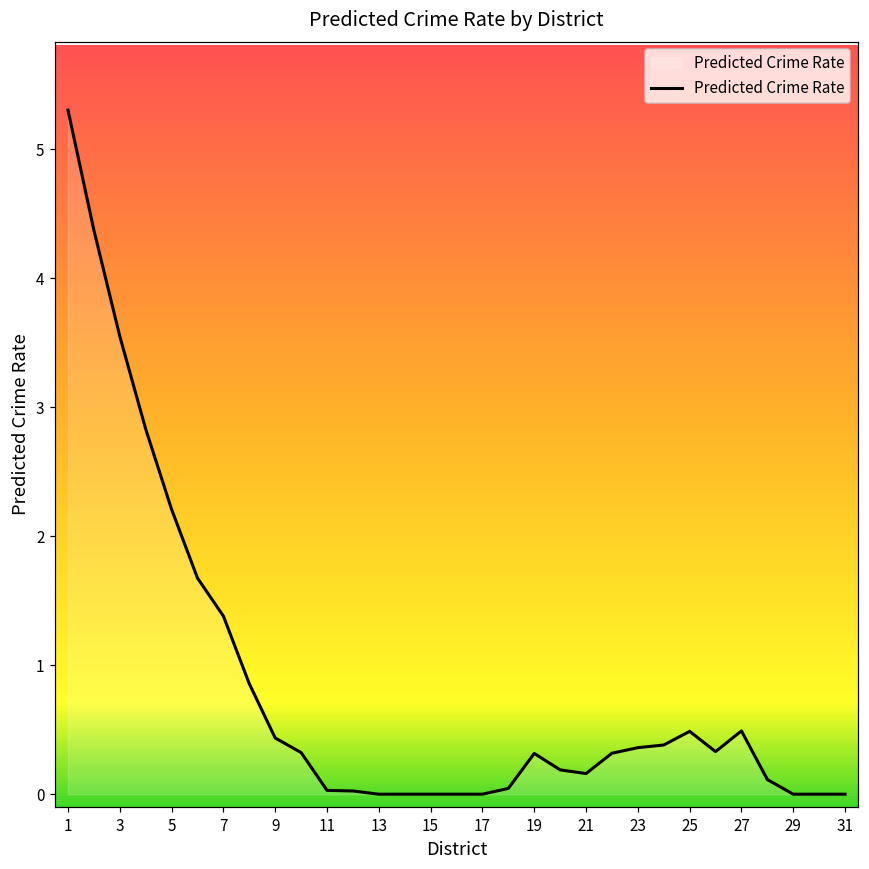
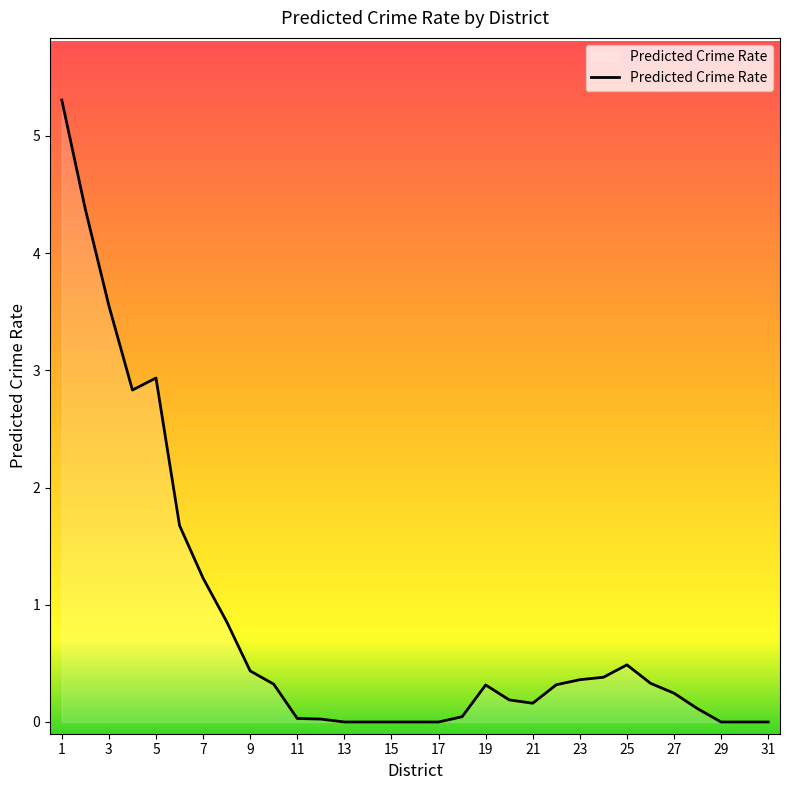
  {
    "1": 5.30,
    "3": 3.55,
-   "5": 2.21,
-   "7": 1.38,
+   "5": 2.93,
+   "7": 1.23,
    "9": 0.44,
    "11": 0.03,
    "13": 0.00,
    "15": 0.00,
    "17": 0.00,
    "19": 0.32,
    "21": 0.16,
    "23": 0.36,
    "25": 0.49,
-   "27": 0.49,
+   "27": 0.25,
    "29": 0.00,
    "31": 0.00
  }
